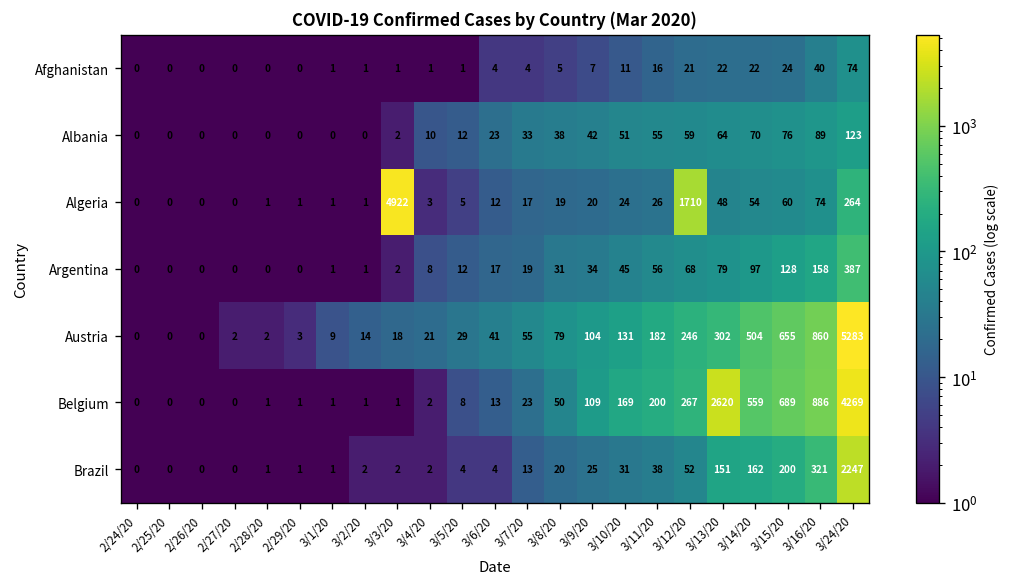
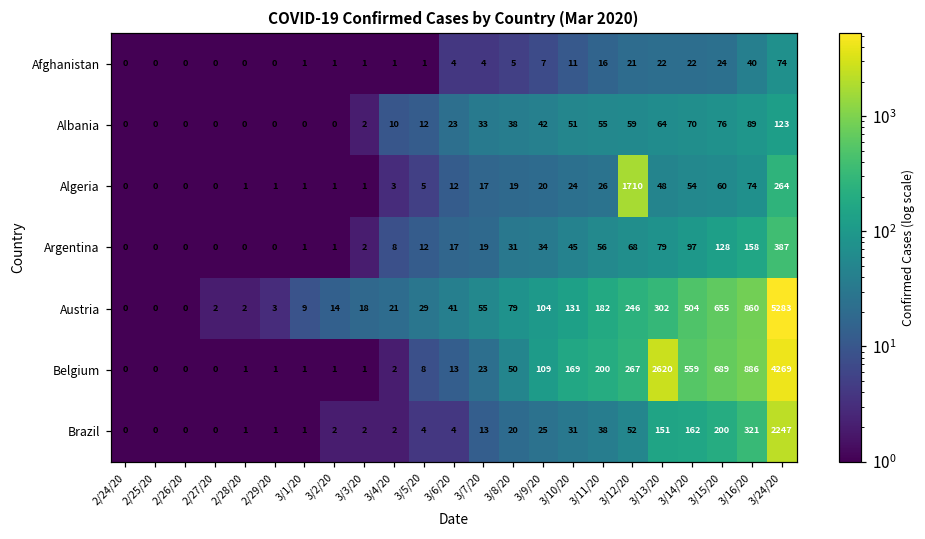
  {
    "Afghanistan": {
      "2/24/20": 0,
      "2/25/20": 0,
      "2/26/20": 0,
      "2/27/20": 0,
      "2/28/20": 0,
      "2/29/20": 0,
      "3/1/20": 1,
      "3/2/20": 1,
      "3/3/20": 1,
      "3/4/20": 1,
      "3/5/20": 1,
      "3/6/20": 4,
      "3/7/20": 4,
      "3/8/20": 5,
      "3/9/20": 7,
      "3/10/20": 11,
      "3/11/20": 16,
      "3/12/20": 21,
      "3/13/20": 22,
      "3/14/20": 22,
      "3/15/20": 24,
      "3/16/20": 40,
      "3/24/20": 74
    },
    "Albania": {
      "2/24/20": 0,
      "2/25/20": 0,
      "2/26/20": 0,
      "2/27/20": 0,
      "2/28/20": 0,
      "2/29/20": 0,
      "3/1/20": 0,
      "3/2/20": 0,
      "3/3/20": 2,
      "3/4/20": 10,
      "3/5/20": 12,
      "3/6/20": 23,
      "3/7/20": 33,
      "3/8/20": 38,
      "3/9/20": 42,
      "3/10/20": 51,
      "3/11/20": 55,
      "3/12/20": 59,
      "3/13/20": 64,
      "3/14/20": 70,
      "3/15/20": 76,
      "3/16/20": 89,
      "3/24/20": 123
    },
    "Algeria": {
      "2/24/20": 0,
      "2/25/20": 0,
      "2/26/20": 0,
      "2/27/20": 0,
      "2/28/20": 1,
      "2/29/20": 1,
      "3/1/20": 1,
      "3/2/20": 1,
-     "3/3/20": 4922,
+     "3/3/20": 1,
      "3/4/20": 3,
      "3/5/20": 5,
      "3/6/20": 12,
      "3/7/20": 17,
      "3/8/20": 19,
      "3/9/20": 20,
      "3/10/20": 24,
      "3/11/20": 26,
      "3/12/20": 1710,
      "3/13/20": 48,
      "3/14/20": 54,
      "3/15/20": 60,
      "3/16/20": 74,
      "3/24/20": 264
    },
    "Argentina": {
      "2/24/20": 0,
      "2/25/20": 0,
      "2/26/20": 0,
      "2/27/20": 0,
      "2/28/20": 0,
      "2/29/20": 0,
      "3/1/20": 1,
      "3/2/20": 1,
      "3/3/20": 2,
      "3/4/20": 8,
      "3/5/20": 12,
      "3/6/20": 17,
      "3/7/20": 19,
      "3/8/20": 31,
      "3/9/20": 34,
      "3/10/20": 45,
      "3/11/20": 56,
      "3/12/20": 68,
      "3/13/20": 79,
      "3/14/20": 97,
      "3/15/20": 128,
      "3/16/20": 158,
      "3/24/20": 387
    },
    "Austria": {
      "2/24/20": 0,
      "2/25/20": 0,
      "2/26/20": 0,
      "2/27/20": 2,
      "2/28/20": 2,
      "2/29/20": 3,
      "3/1/20": 9,
      "3/2/20": 14,
      "3/3/20": 18,
      "3/4/20": 21,
      "3/5/20": 29,
      "3/6/20": 41,
      "3/7/20": 55,
      "3/8/20": 79,
      "3/9/20": 104,
      "3/10/20": 131,
      "3/11/20": 182,
      "3/12/20": 246,
      "3/13/20": 302,
      "3/14/20": 504,
      "3/15/20": 655,
      "3/16/20": 860,
      "3/24/20": 5283
    },
    "Belgium": {
      "2/24/20": 0,
      "2/25/20": 0,
      "2/26/20": 0,
      "2/27/20": 0,
      "2/28/20": 1,
      "2/29/20": 1,
      "3/1/20": 1,
      "3/2/20": 1,
      "3/3/20": 1,
      "3/4/20": 2,
      "3/5/20": 8,
      "3/6/20": 13,
      "3/7/20": 23,
      "3/8/20": 50,
      "3/9/20": 109,
      "3/10/20": 169,
      "3/11/20": 200,
      "3/12/20": 267,
      "3/13/20": 2620,
      "3/14/20": 559,
      "3/15/20": 689,
      "3/16/20": 886,
      "3/24/20": 4269
    },
    "Brazil": {
      "2/24/20": 0,
      "2/25/20": 0,
      "2/26/20": 0,
      "2/27/20": 0,
      "2/28/20": 1,
      "2/29/20": 1,
      "3/1/20": 1,
      "3/2/20": 2,
      "3/3/20": 2,
      "3/4/20": 2,
      "3/5/20": 4,
      "3/6/20": 4,
      "3/7/20": 13,
      "3/8/20": 20,
      "3/9/20": 25,
      "3/10/20": 31,
      "3/11/20": 38,
      "3/12/20": 52,
      "3/13/20": 151,
      "3/14/20": 162,
      "3/15/20": 200,
      "3/16/20": 321,
      "3/24/20": 2247
    }
  }
